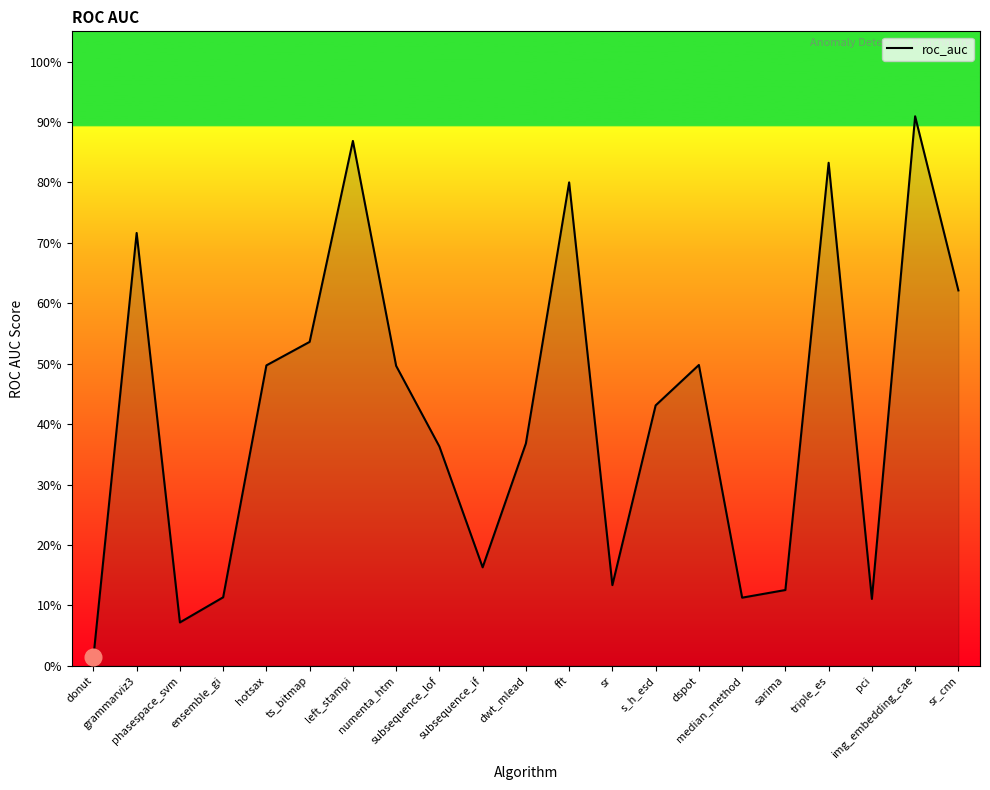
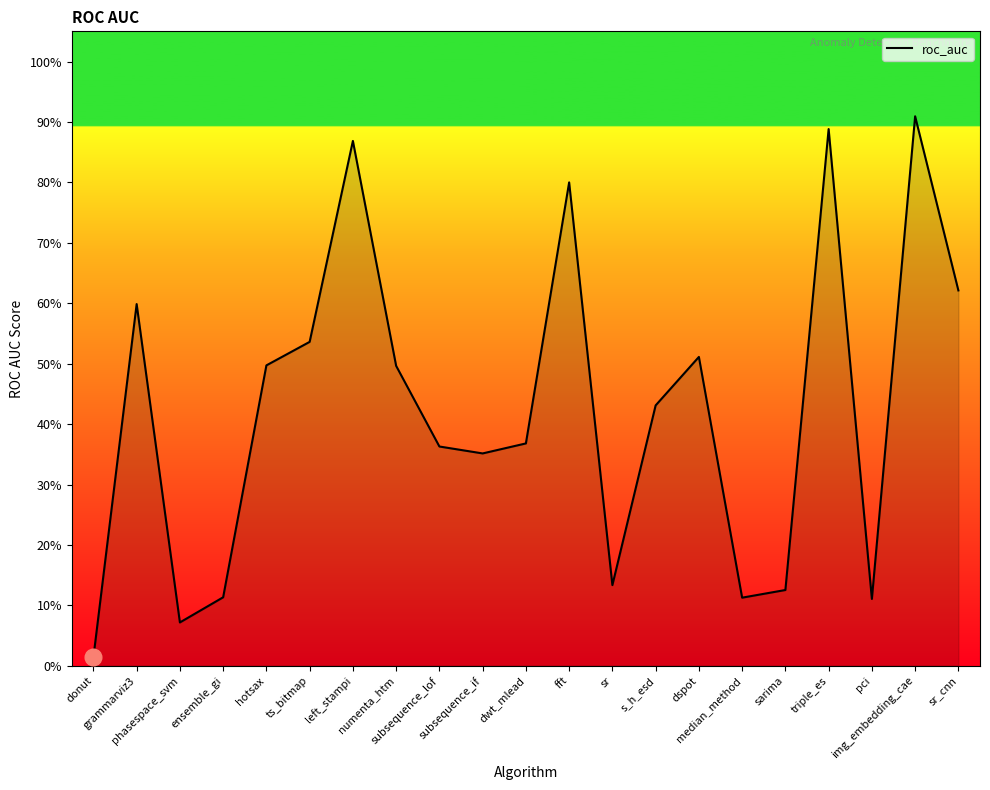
  {
    "roc_auc": {
-     "grammarviz3": "72%",
+     "grammarviz3": "60%",
      "phasespace_svm": "7%",
      "ensemble_gi": "11%",
      "hotsax": "50%",
      "ts_bitmap": "54%",
      "left_stampi": "87%",
      "numenta_htm": "50%",
      "subsequence_lof": "36%",
-     "subsequence_if": "16%",
+     "subsequence_if": "35%",
      "dwt_mlead": "37%",
      "fft": "80%",
      "sr": "13%",
      "s_h_esd": "43%",
-     "dspot": "50%",
+     "dspot": "51%",
      "median_method": "11%",
      "sarima": "13%",
-     "triple_es": "83%",
+     "triple_es": "89%",
      "pci": "11%",
      "img_embedding_cae": "91%",
      "sr_cnn": "62%"
    }
  }
